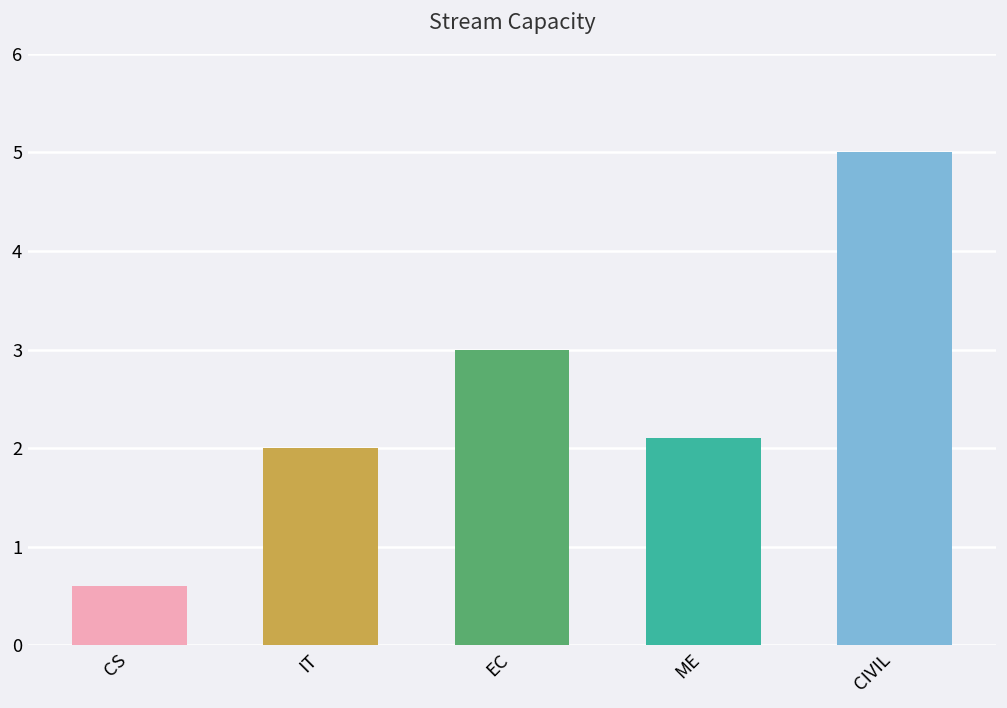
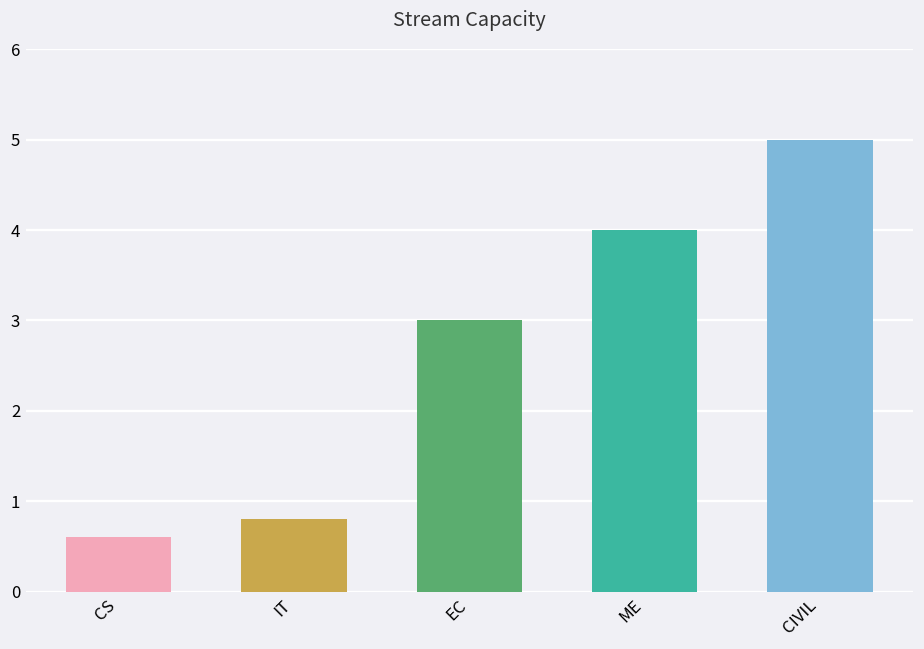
  {
    "CS": 0.6,
-   "IT": 2.0,
+   "IT": 0.8,
    "EC": 3.0,
-   "ME": 2.1,
+   "ME": 4.0,
    "CIVIL": 5.0
  }
